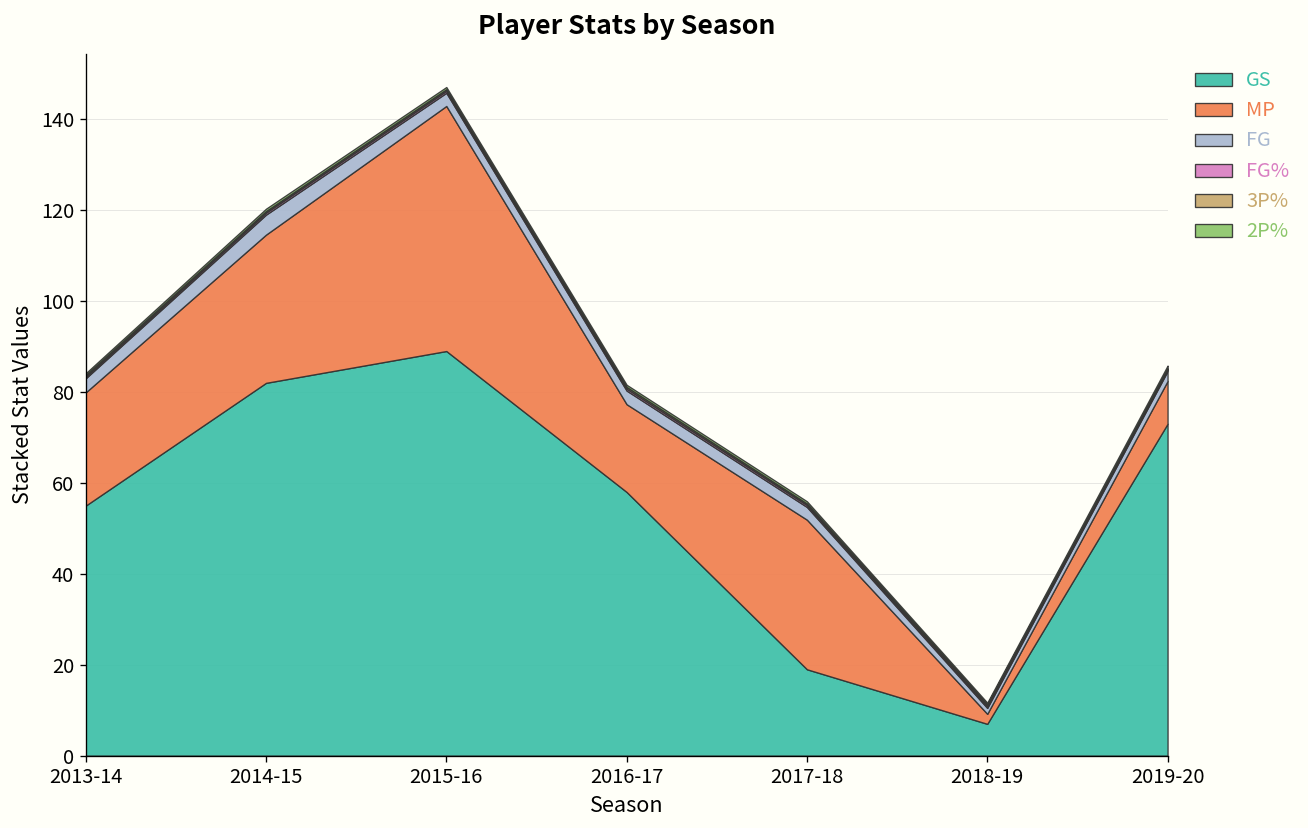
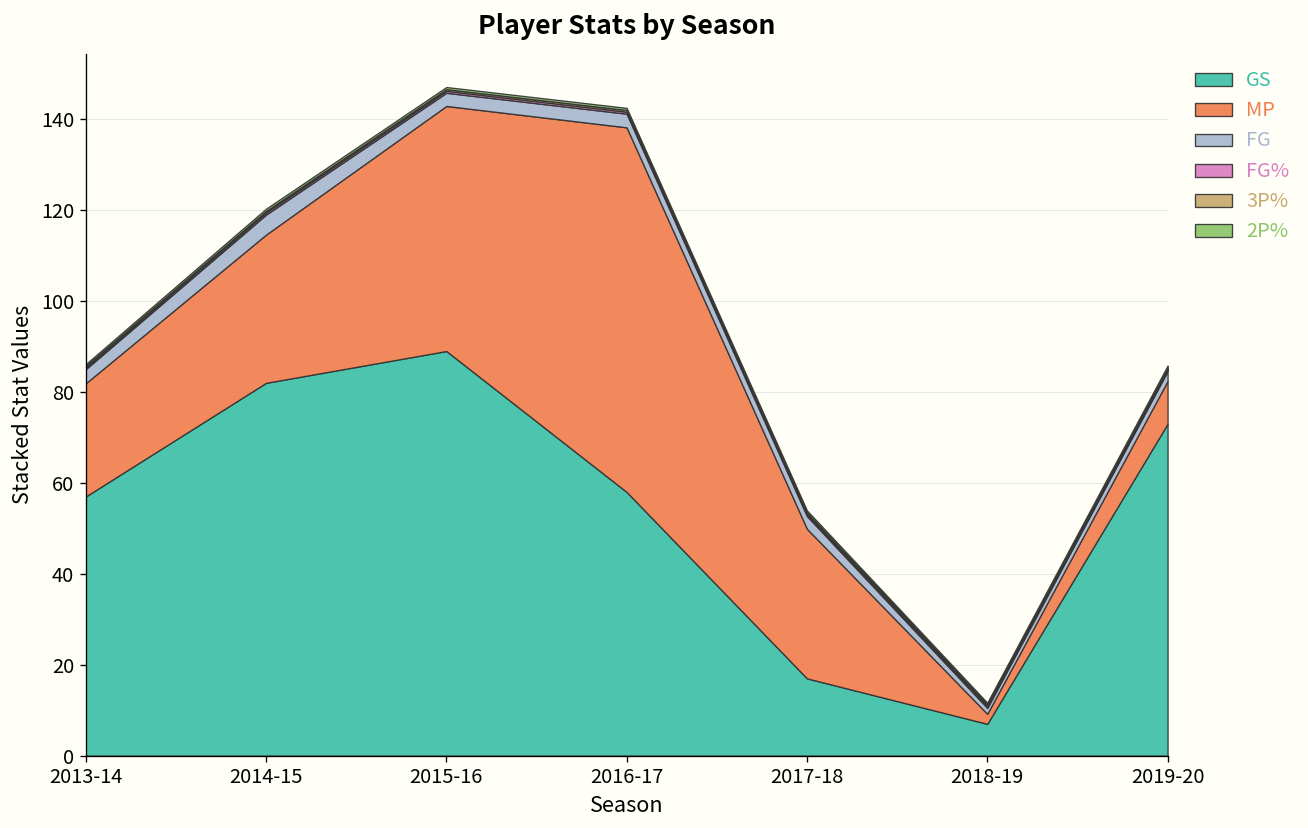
  {
    "GS": {
-     "2013-14": 55,
+     "2013-14": 57,
      "2014-15": 82,
      "2015-16": 89,
      "2016-17": 58,
-     "2017-18": 19,
+     "2017-18": 17,
      "2018-19": 7,
      "2019-20": 73
    },
    "MP": {
      "2013-14": 25,
      "2014-15": 33,
      "2015-16": 54,
-     "2016-17": 19,
+     "2016-17": 80,
      "2017-18": 33,
      "2018-19": 2,
      "2019-20": 9
    }
  }
